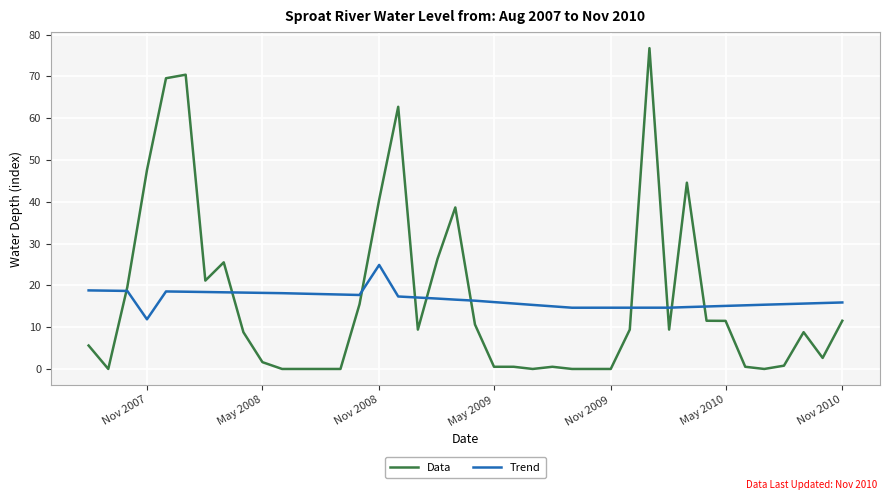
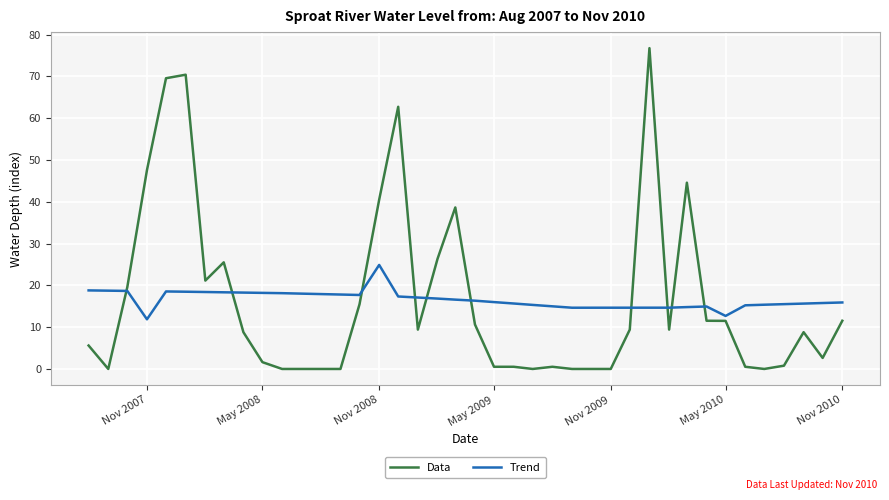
  {
    "Data": {
      "Nov 2007": 48,
      "May 2008": 2,
      "Nov 2008": 41,
      "May 2009": 1,
      "Nov 2009": 0,
      "May 2010": 12,
      "Nov 2010": 12
    },
    "Trend": {
      "Nov 2007": 12,
      "May 2008": 18,
      "Nov 2008": 25,
      "May 2009": 16,
      "Nov 2009": 15,
-     "May 2010": 15,
+     "May 2010": 13,
      "Nov 2010": 16
    }
  }
